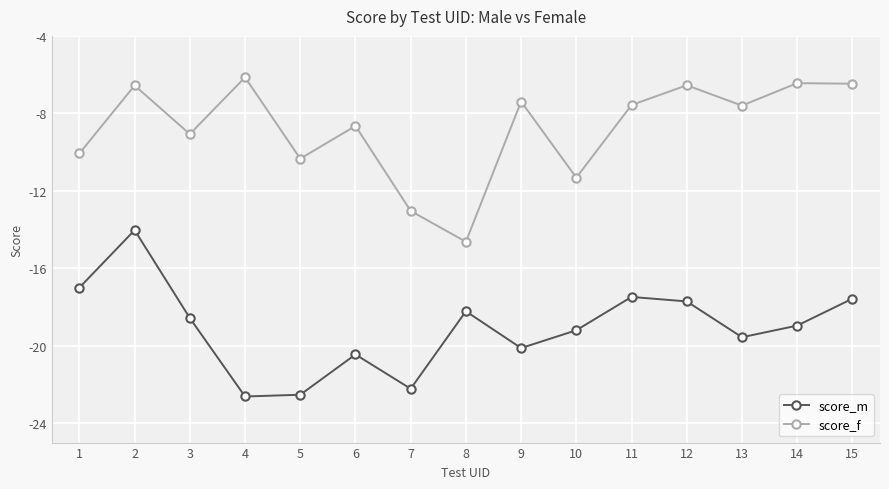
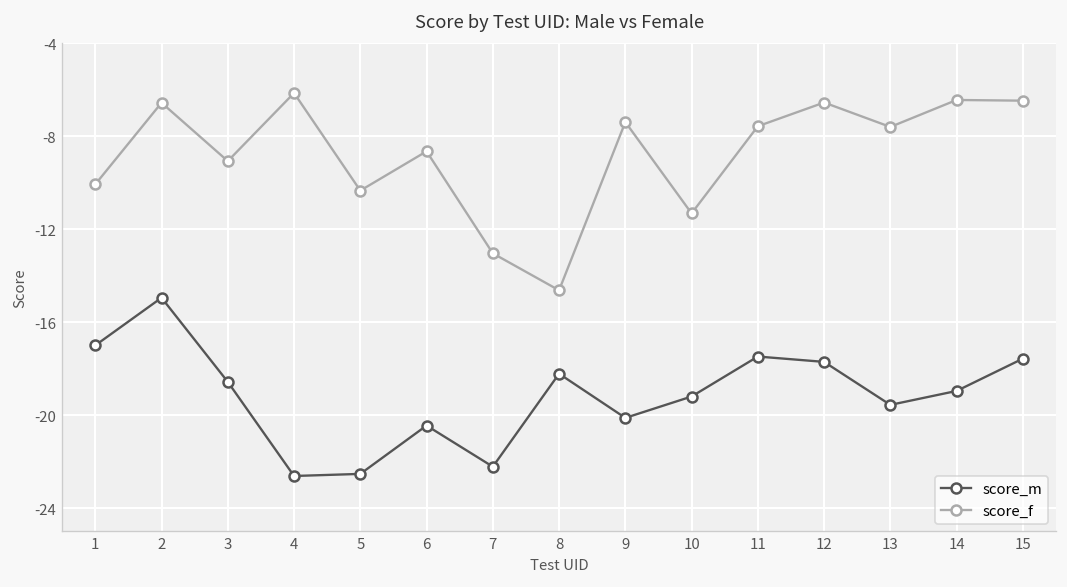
  {
    "score_m": {
      "1": -17.0,
-     "2": -14.0,
+     "2": -15.0,
      "3": -18.6,
      "4": -22.6,
      "5": -22.5,
      "6": -20.5,
      "7": -22.2,
      "8": -18.2,
      "9": -20.1,
      "10": -19.2,
      "11": -17.5,
      "12": -17.7,
      "13": -19.6,
      "14": -19.0,
      "15": -17.6
    },
    "score_f": {
      "1": -10.1,
      "2": -6.6,
      "3": -9.1,
      "4": -6.1,
      "5": -10.3,
      "6": -8.7,
      "7": -13.0,
      "8": -14.6,
      "9": -7.4,
      "10": -11.3,
      "11": -7.6,
      "12": -6.6,
      "13": -7.6,
      "14": -6.4,
      "15": -6.5
    }
  }
